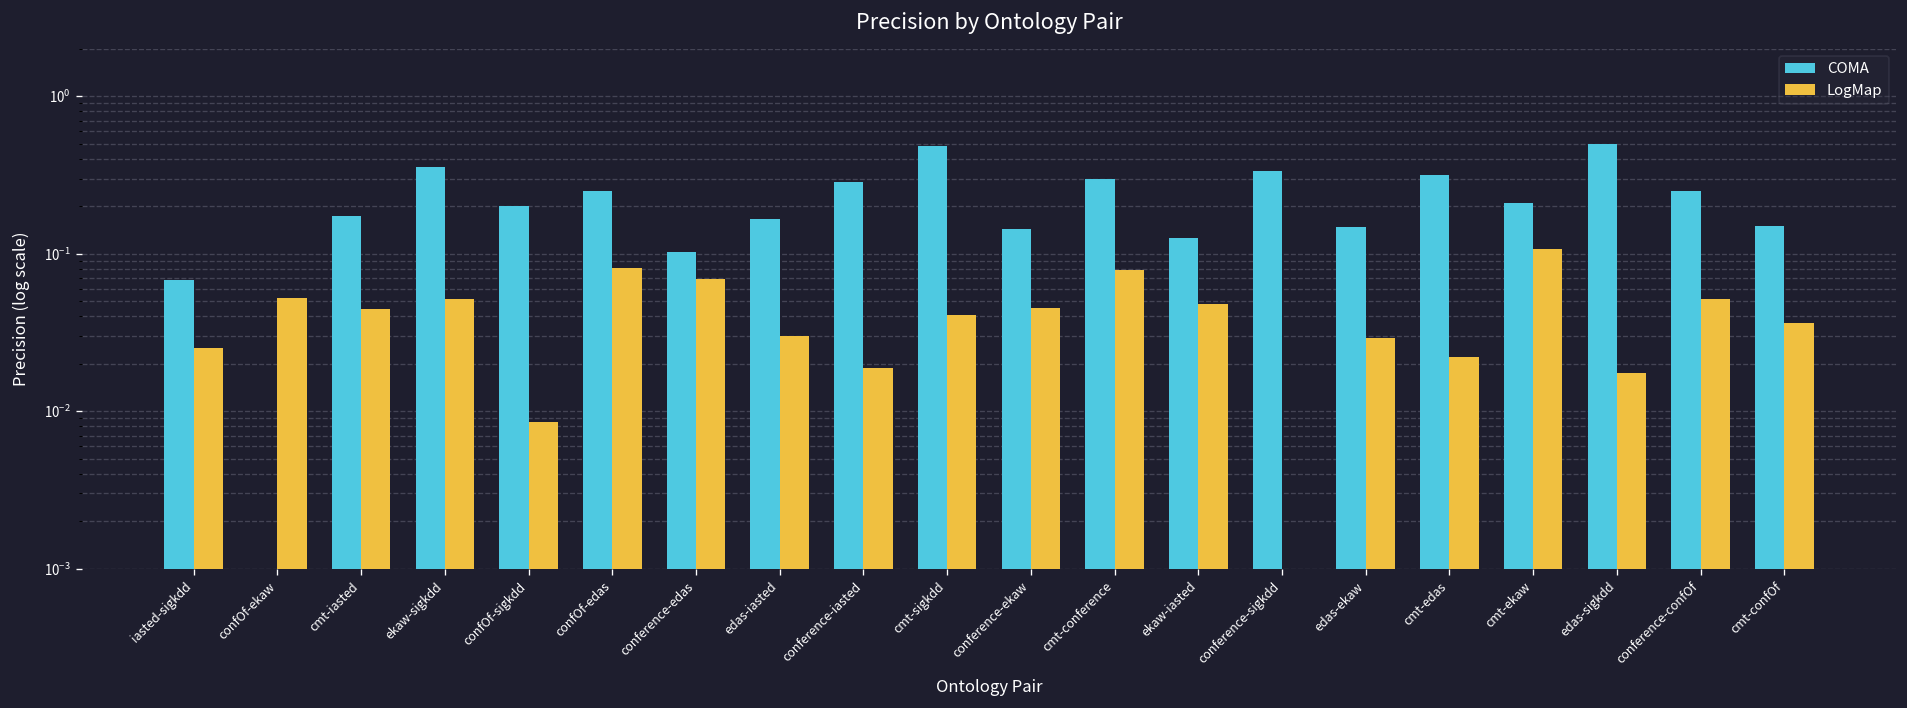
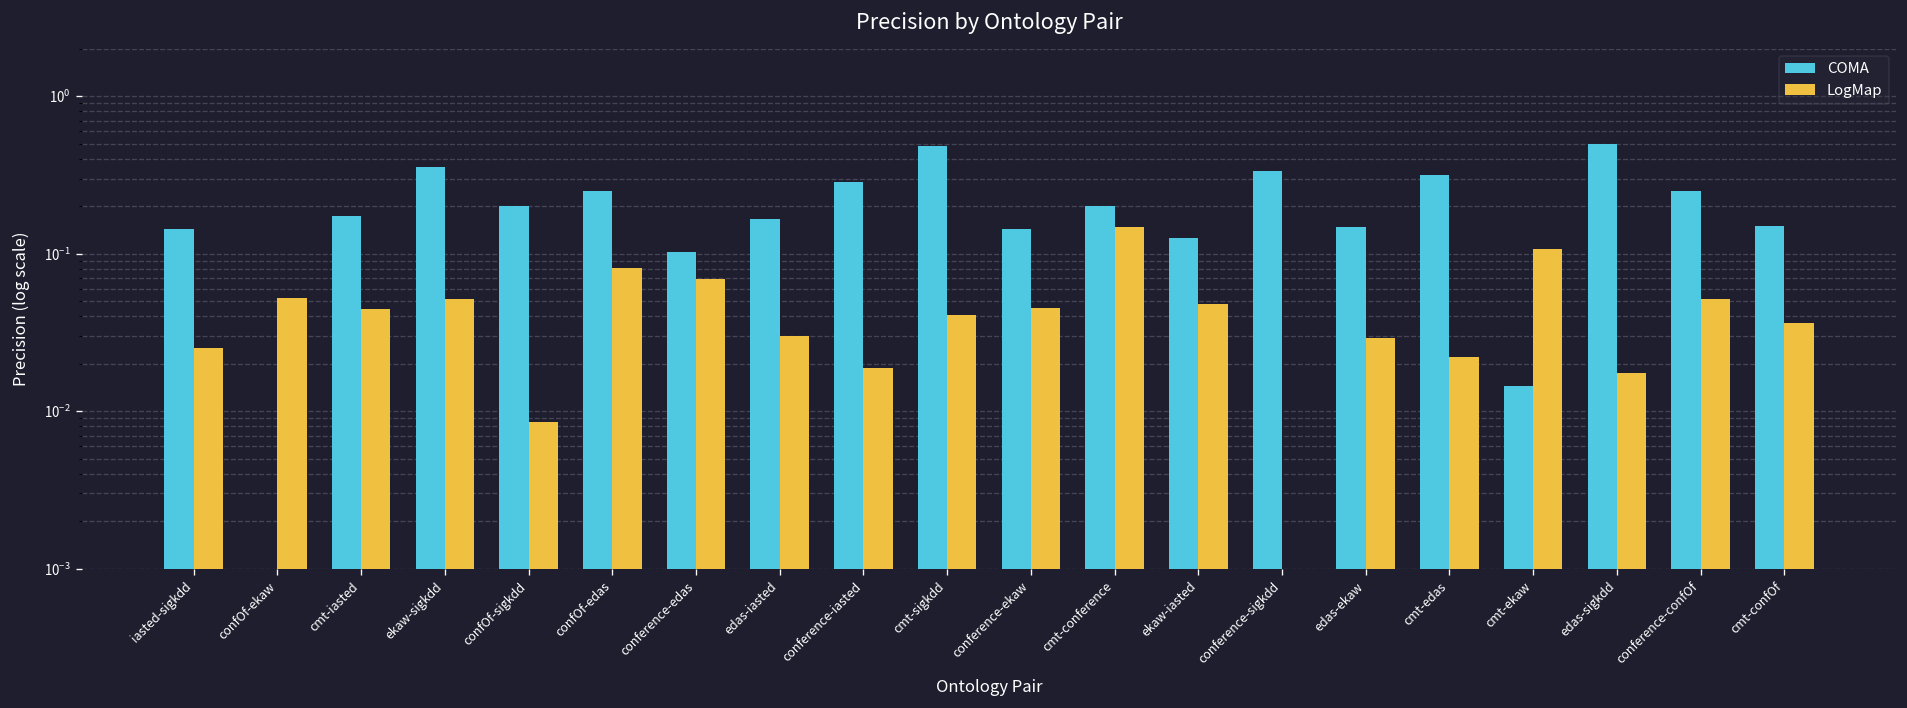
  {
    "COMA": {
-     "iasted-sigkdd": 0.07,
+     "iasted-sigkdd": 0.14,
      "cmt-iasted": 0.17,
      "ekaw-sigkdd": 0.36,
      "confOf-sigkdd": 0.20,
      "confOf-edas": 0.25,
      "conference-edas": 0.10,
      "edas-iasted": 0.17,
      "conference-iasted": 0.29,
      "cmt-sigkdd": 0.48,
      "conference-ekaw": 0.14,
-     "cmt-conference": 0.3,
+     "cmt-conference": 0.2,
      "ekaw-iasted": 0.13,
      "conference-sigkdd": 0.33,
      "edas-ekaw": 0.15,
      "cmt-edas": 0.32,
-     "cmt-ekaw": 0.21,
+     "cmt-ekaw": 0.014,
      "edas-sigkdd": 0.50,
      "conference-confOf": 0.25,
      "cmt-confOf": 0.15
    },
    "LogMap": {
      "iasted-sigkdd": 0.025,
      "confOf-ekaw": 0.053,
      "cmt-iasted": 0.044,
      "ekaw-sigkdd": 0.05,
      "confOf-sigkdd": 0.009,
      "confOf-edas": 0.08,
      "conference-edas": 0.07,
      "edas-iasted": 0.03,
      "conference-iasted": 0.019,
      "cmt-sigkdd": 0.04,
      "conference-ekaw": 0.045,
-     "cmt-conference": 0.08,
+     "cmt-conference": 0.15,
      "ekaw-iasted": 0.048,
      "edas-ekaw": 0.03,
      "cmt-edas": 0.022,
      "cmt-ekaw": 0.11,
      "edas-sigkdd": 0.017,
      "conference-confOf": 0.05,
      "cmt-confOf": 0.036
    }
  }
